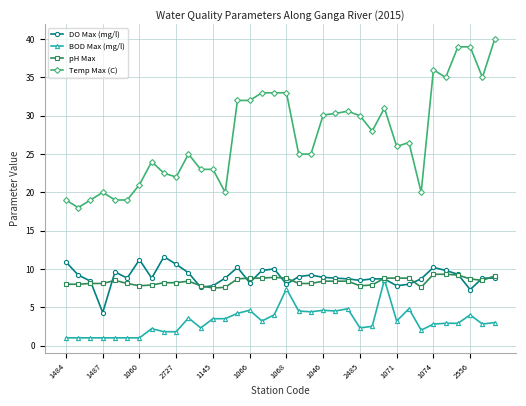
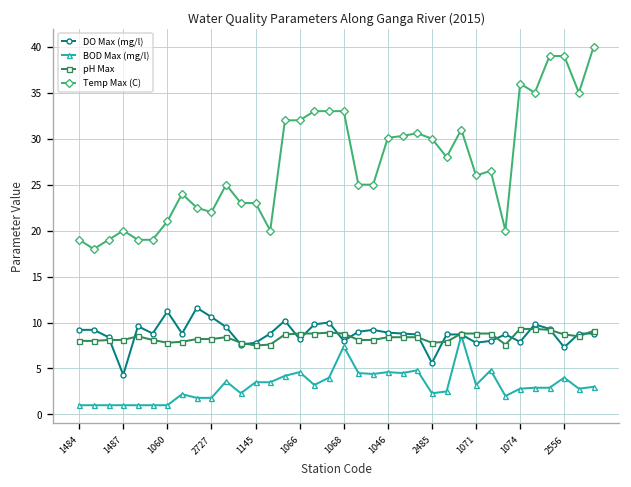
  {
    "DO Max (mg/l)": {
-     "1484": 11,
+     "1484": 9,
      "1487": 4,
      "1060": 11,
      "2727": 11,
      "1066": 8,
      "1068": 8,
      "1046": 9,
-     "2485": 9,
+     "2485": 6,
      "1071": 8,
-     "1074": 10,
+     "1074": 8,
      "2556": 7
    },
    "BOD Max (mg/l)": {
      "1484": 1,
      "1487": 1,
      "1060": 1,
      "2727": 2,
      "1145": 4,
      "1066": 5,
      "1068": 7,
      "1046": 5,
      "2485": 2,
      "1071": 3,
      "1074": 3,
      "2556": 4
    }
  }
